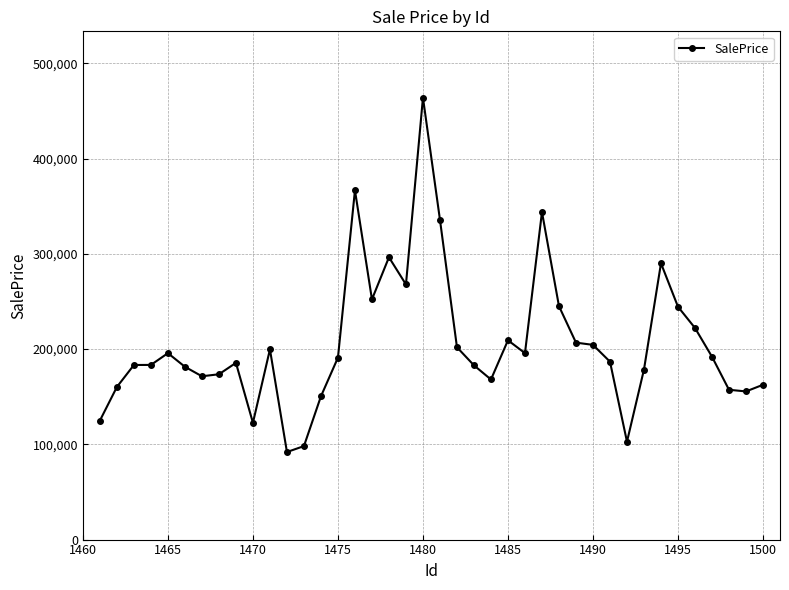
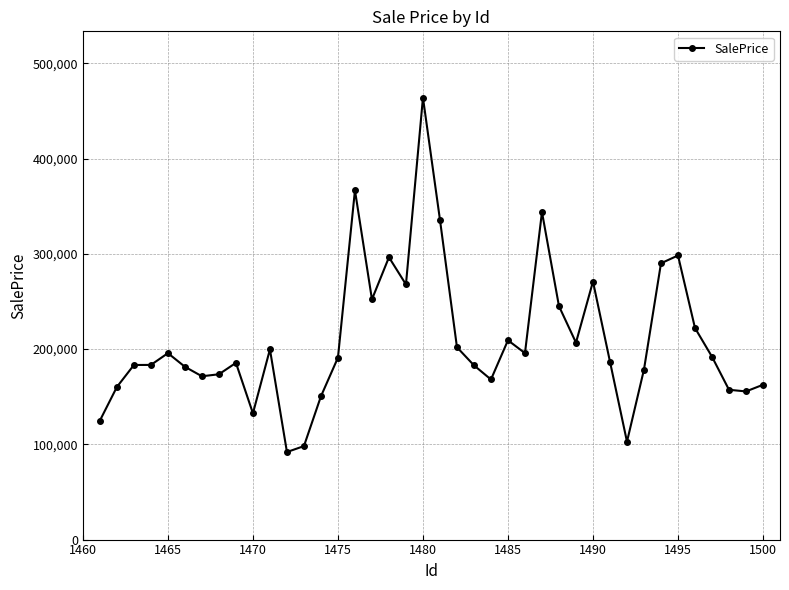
  {
    "1465": "200,000",
-   "1470": "120,000",
+   "1470": "130,000",
    "1475": "190,000",
    "1480": "460,000",
    "1485": "210,000",
-   "1490": "200,000",
-   "1495": "240,000",
+   "1490": "270,000",
+   "1495": "300,000",
    "1500": "160,000"
  }
